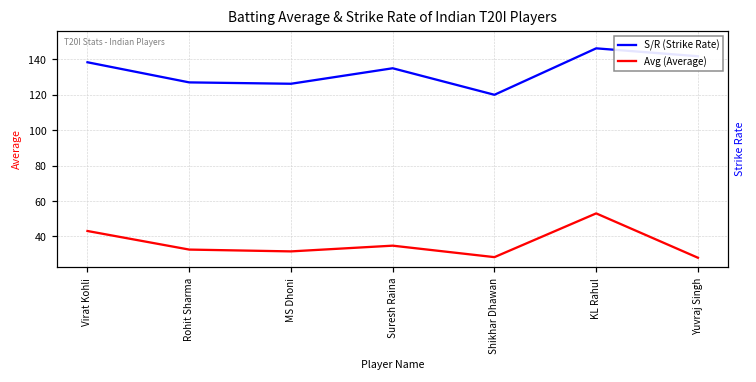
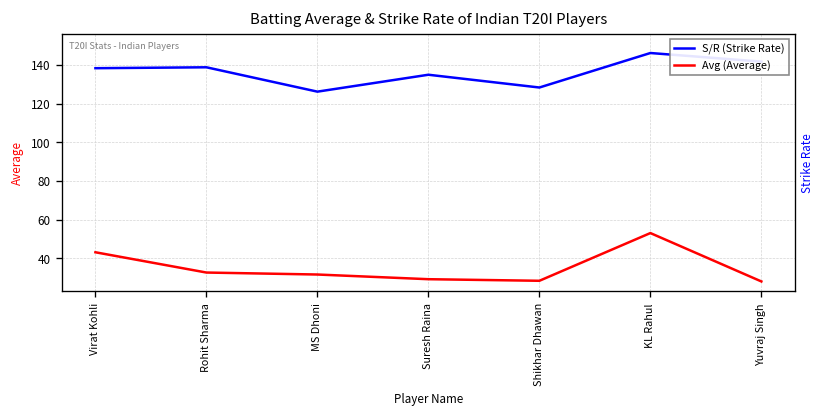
  {
    "S/R (Strike Rate)": {
      "Virat Kohli": 138,
-     "Rohit Sharma": 127,
+     "Rohit Sharma": 139,
      "MS Dhoni": 126,
      "Suresh Raina": 135,
-     "Shikhar Dhawan": 120,
+     "Shikhar Dhawan": 128,
      "KL Rahul": 146
    },
    "Avg (Average)": {
      "Virat Kohli": 43,
      "Rohit Sharma": 33,
      "MS Dhoni": 32,
-     "Suresh Raina": 35,
+     "Suresh Raina": 29,
      "Shikhar Dhawan": 28,
      "KL Rahul": 53,
      "Yuvraj Singh": 28
    }
  }
